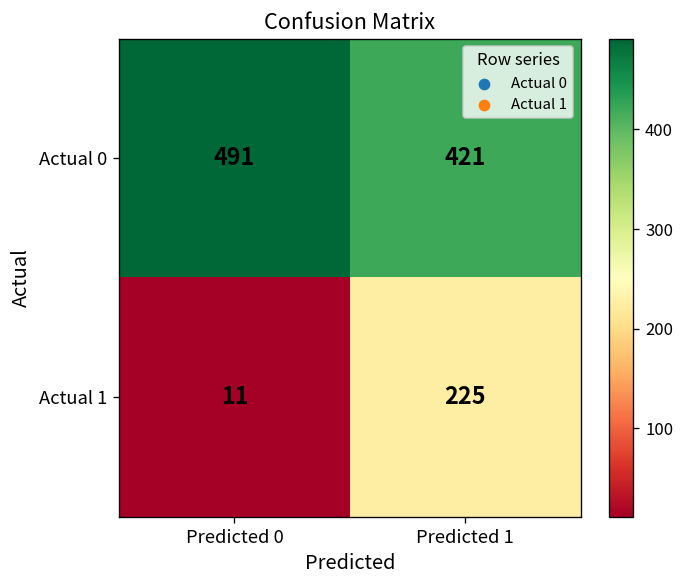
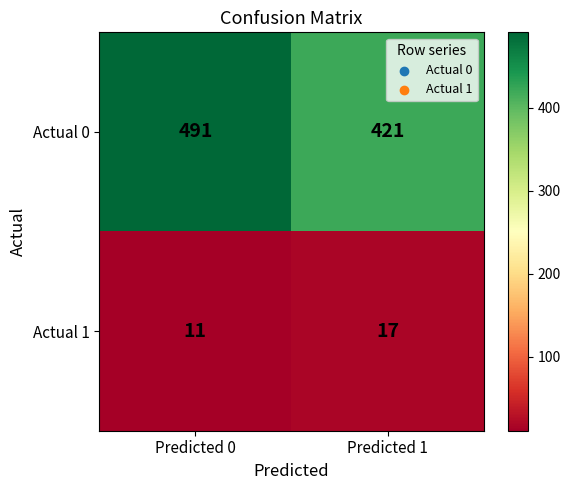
  {
    "Actual 0": {
      "Predicted 0": 491,
      "Predicted 1": 421
    },
    "Actual 1": {
      "Predicted 0": 11,
-     "Predicted 1": 225
+     "Predicted 1": 17
    }
  }
